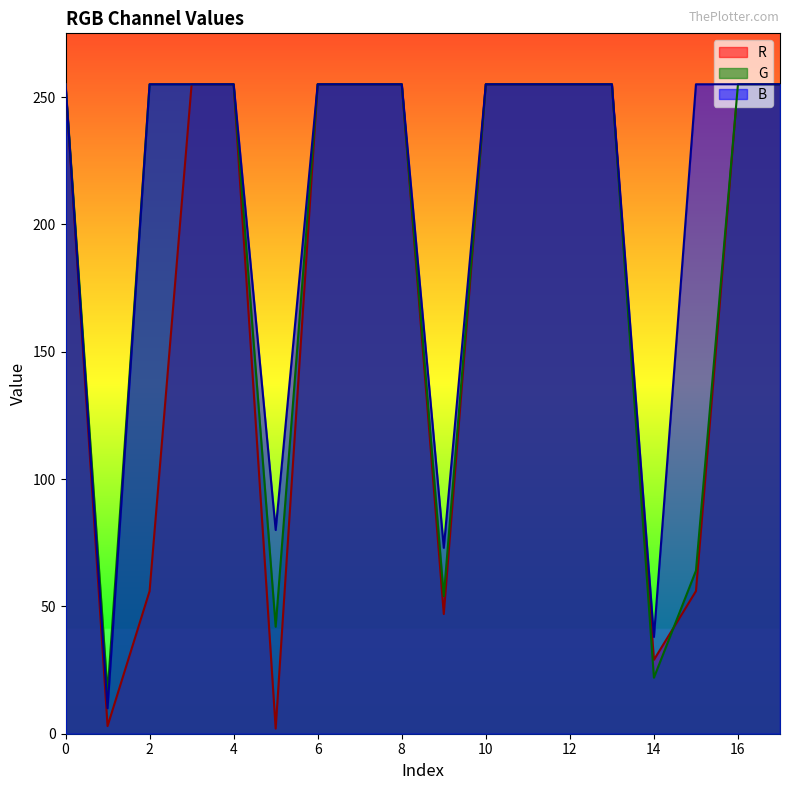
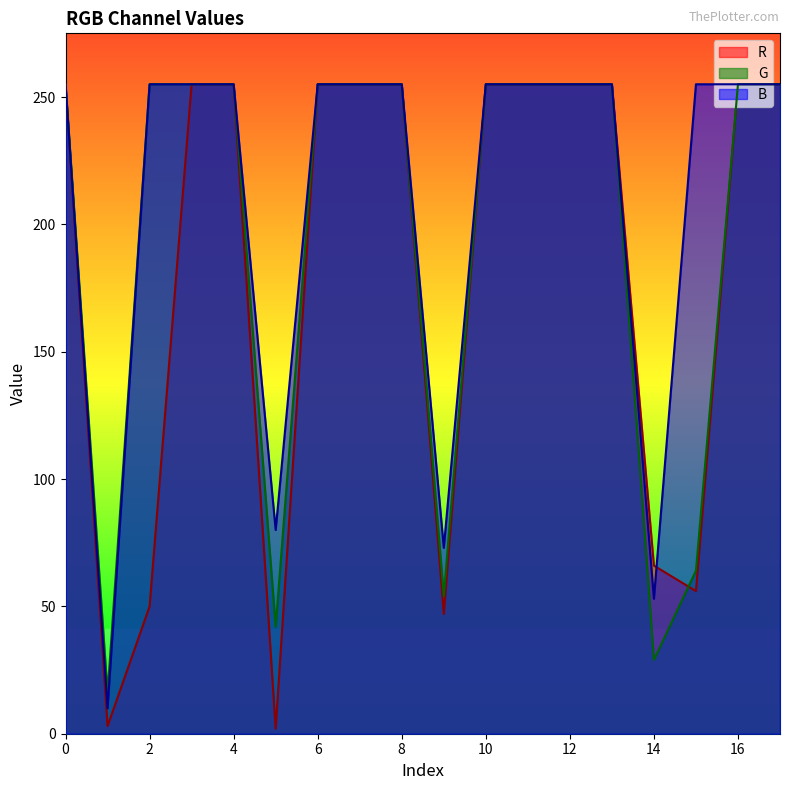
  {
    "R": {
-     "2": 56,
-     "14": 29
+     "2": 50,
+     "14": 66
    },
    "G": {
-     "14": 22
+     "14": 29
    },
    "B": {
-     "14": 38
+     "14": 53
    }
  }
